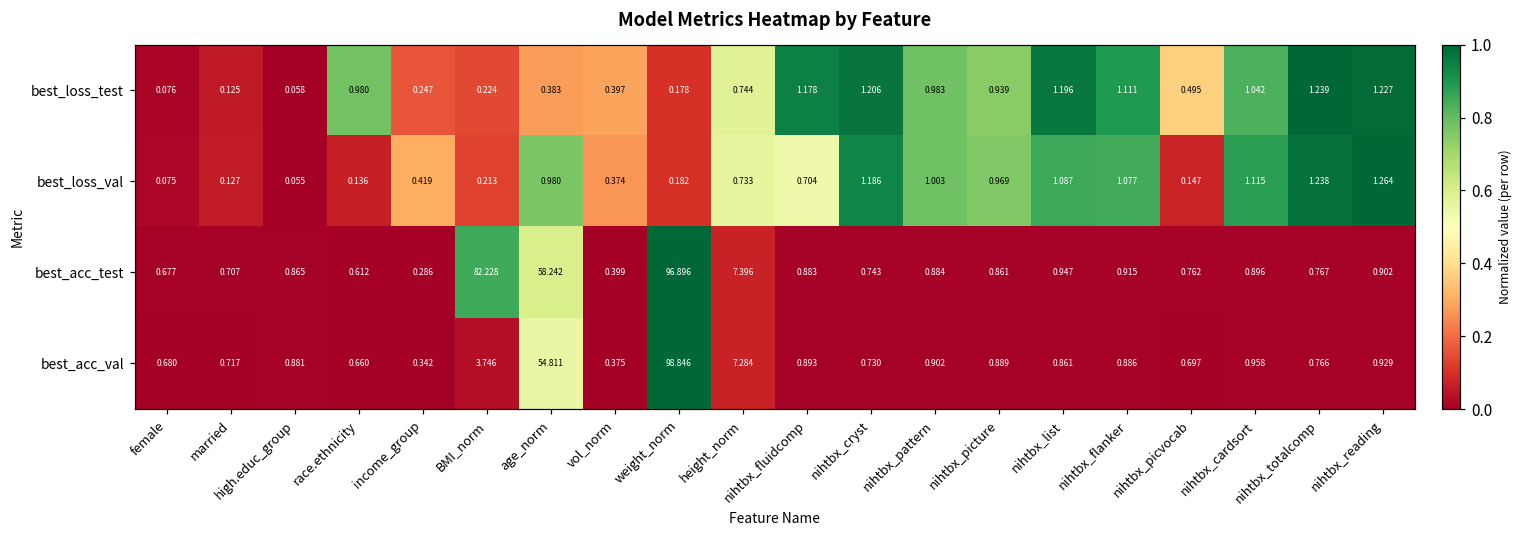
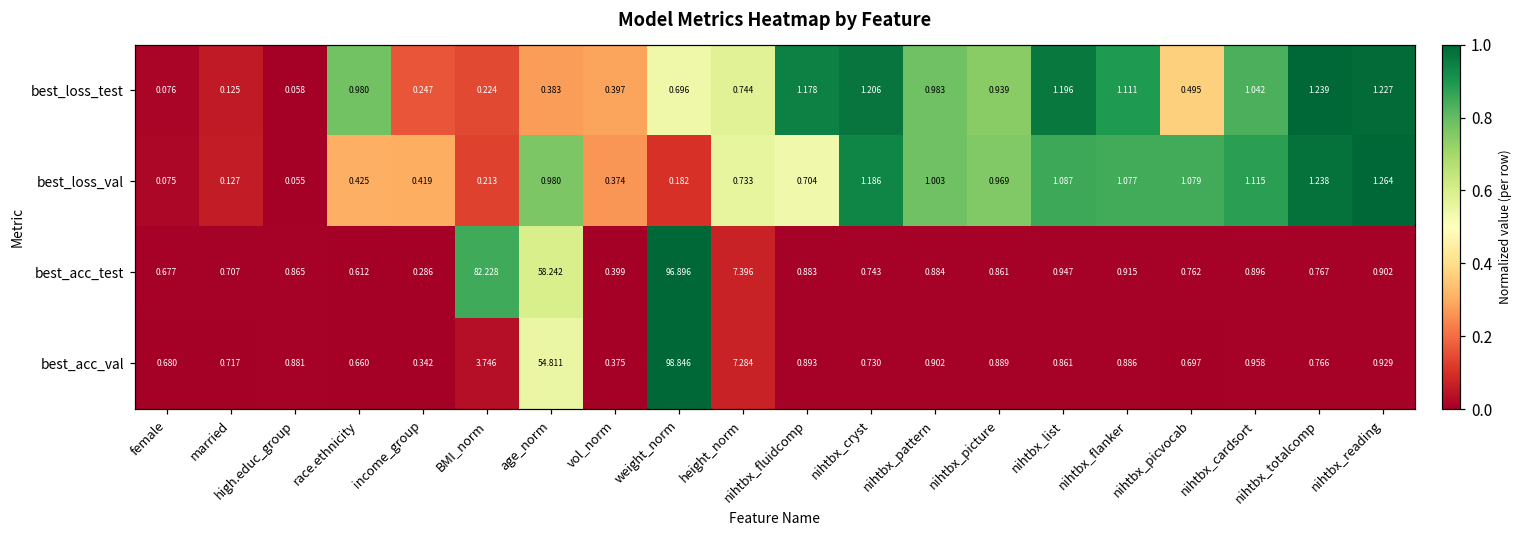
  {
    "best_loss_test": {
      "female": 0.076,
      "married": 0.125,
      "high.educ_group": 0.058,
      "race.ethnicity": 0.980,
      "income_group": 0.247,
      "BMI_norm": 0.224,
      "age_norm": 0.383,
      "vol_norm": 0.397,
-     "weight_norm": 0.178,
+     "weight_norm": 0.696,
      "height_norm": 0.744,
      "nihtbx_fluidcomp": 1.178,
      "nihtbx_cryst": 1.206,
      "nihtbx_pattern": 0.983,
      "nihtbx_picture": 0.939,
      "nihtbx_list": 1.196,
      "nihtbx_flanker": 1.111,
      "nihtbx_picvocab": 0.495,
      "nihtbx_cardsort": 1.042,
      "nihtbx_totalcomp": 1.239,
      "nihtbx_reading": 1.227
    },
    "best_loss_val": {
      "female": 0.075,
      "married": 0.127,
      "high.educ_group": 0.055,
-     "race.ethnicity": 0.136,
+     "race.ethnicity": 0.425,
      "income_group": 0.419,
      "BMI_norm": 0.213,
      "age_norm": 0.980,
      "vol_norm": 0.374,
      "weight_norm": 0.182,
      "height_norm": 0.733,
      "nihtbx_fluidcomp": 0.704,
      "nihtbx_cryst": 1.186,
      "nihtbx_pattern": 1.003,
      "nihtbx_picture": 0.969,
      "nihtbx_list": 1.087,
      "nihtbx_flanker": 1.077,
-     "nihtbx_picvocab": 0.147,
+     "nihtbx_picvocab": 1.079,
      "nihtbx_cardsort": 1.115,
      "nihtbx_totalcomp": 1.238,
      "nihtbx_reading": 1.264
    },
    "best_acc_test": {
      "female": 0.677,
      "married": 0.707,
      "high.educ_group": 0.865,
      "race.ethnicity": 0.612,
      "income_group": 0.286,
      "BMI_norm": 82.228,
      "age_norm": 58.242,
      "vol_norm": 0.399,
      "weight_norm": 96.896,
      "height_norm": 7.396,
      "nihtbx_fluidcomp": 0.883,
      "nihtbx_cryst": 0.743,
      "nihtbx_pattern": 0.884,
      "nihtbx_picture": 0.861,
      "nihtbx_list": 0.947,
      "nihtbx_flanker": 0.915,
      "nihtbx_picvocab": 0.762,
      "nihtbx_cardsort": 0.896,
      "nihtbx_totalcomp": 0.767,
      "nihtbx_reading": 0.902
    },
    "best_acc_val": {
      "female": 0.680,
      "married": 0.717,
      "high.educ_group": 0.881,
      "race.ethnicity": 0.660,
      "income_group": 0.342,
      "BMI_norm": 3.746,
      "age_norm": 54.811,
      "vol_norm": 0.375,
      "weight_norm": 98.846,
      "height_norm": 7.284,
      "nihtbx_fluidcomp": 0.893,
      "nihtbx_cryst": 0.730,
      "nihtbx_pattern": 0.902,
      "nihtbx_picture": 0.889,
      "nihtbx_list": 0.861,
      "nihtbx_flanker": 0.886,
      "nihtbx_picvocab": 0.697,
      "nihtbx_cardsort": 0.958,
      "nihtbx_totalcomp": 0.766,
      "nihtbx_reading": 0.929
    }
  }
